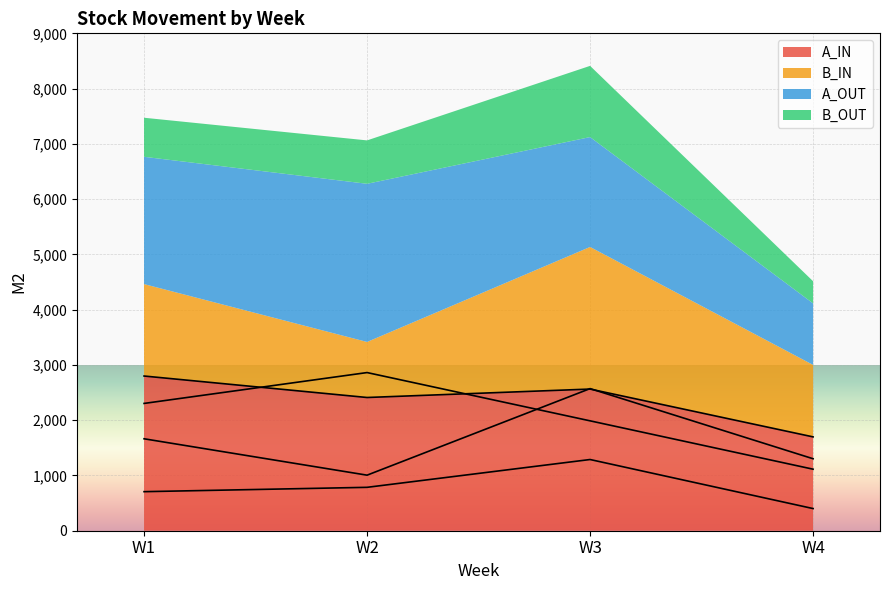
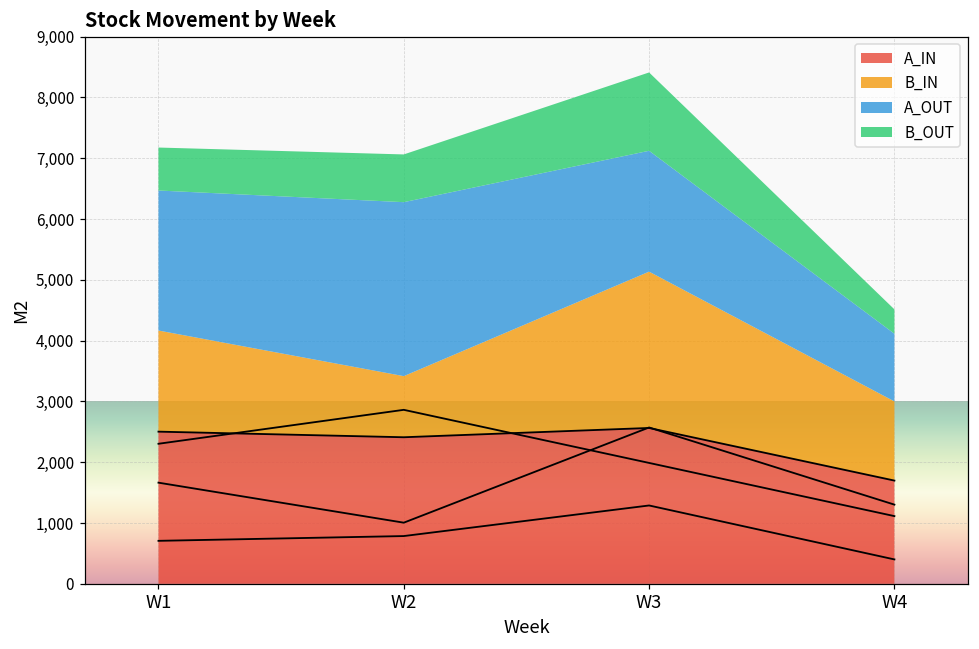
  {
    "A_IN": {
-     "W1": "2,800",
+     "W1": "2,500",
      "W2": "2,400",
      "W4": "1,700"
    },
    "B_IN": {
      "W1": "1,700",
      "W2": "1,000",
      "W3": "2,600",
      "W4": "1,300"
    },
    "A_OUT": {
      "W1": "2,300",
      "W2": "2,900",
      "W3": "2,000",
      "W4": "1,100"
    },
    "B_OUT": {
      "W1": "700",
      "W2": "800",
      "W3": "1,300",
      "W4": "400"
    }
  }
